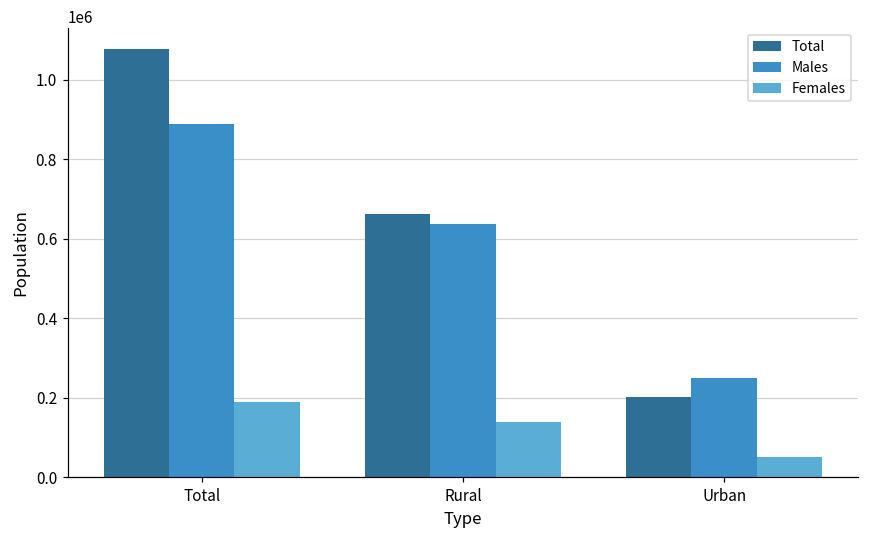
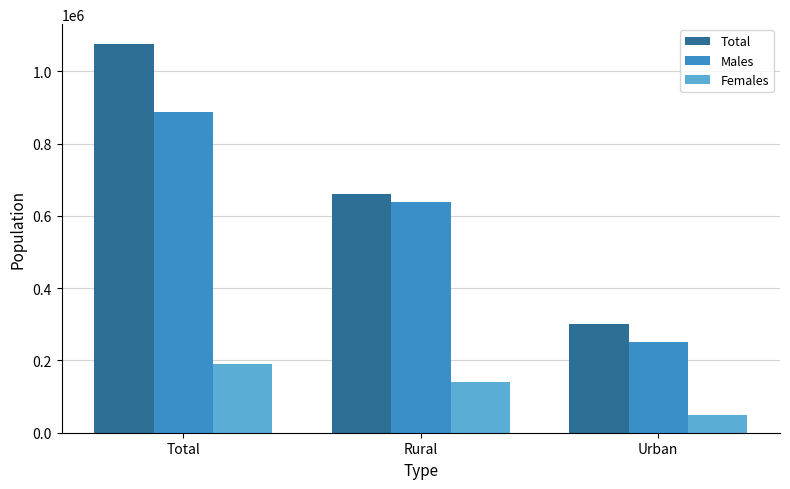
  {
    "Total": {
      "Total": 1080000,
      "Rural": 660000,
-     "Urban": 200000
+     "Urban": 300000
    }
  }
